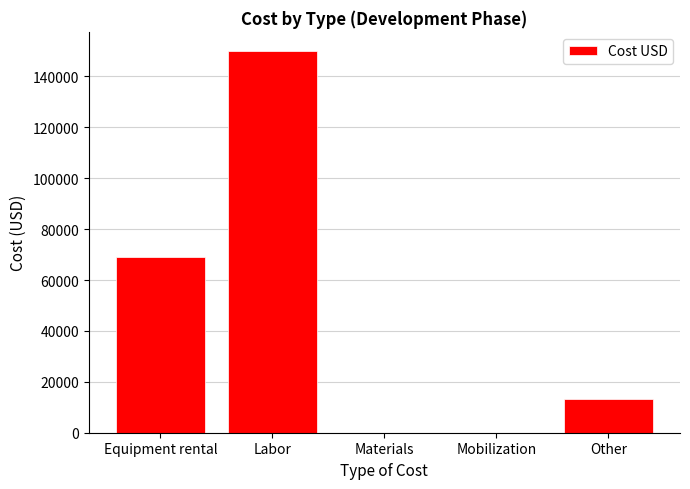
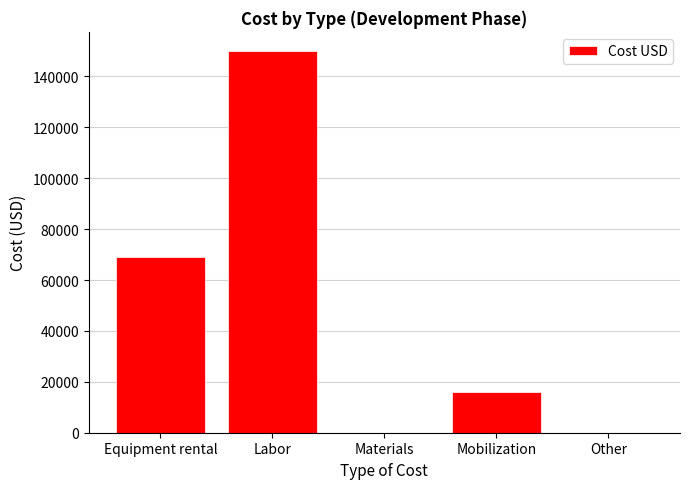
  {
    "Equipment rental": 69000,
    "Labor": 150000,
    "Materials": 0,
-   "Mobilization": 0,
-   "Other": 13000
+   "Mobilization": 16000,
+   "Other": 0
  }
